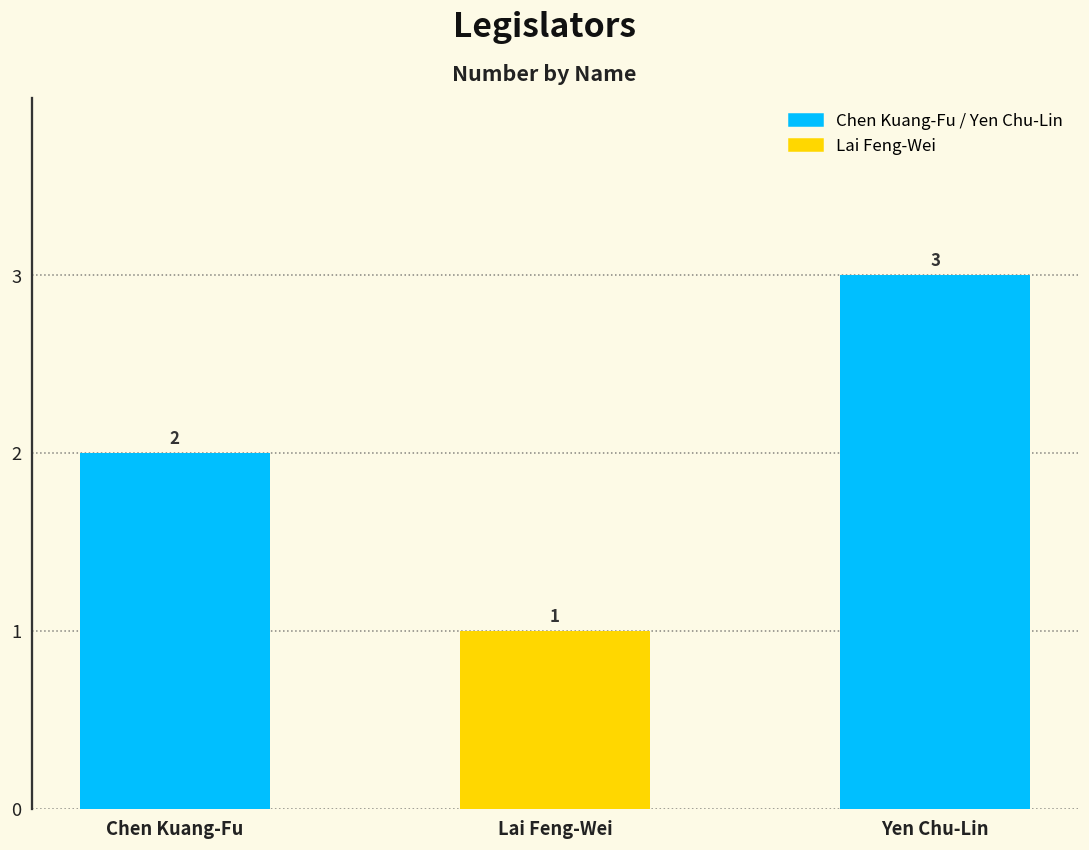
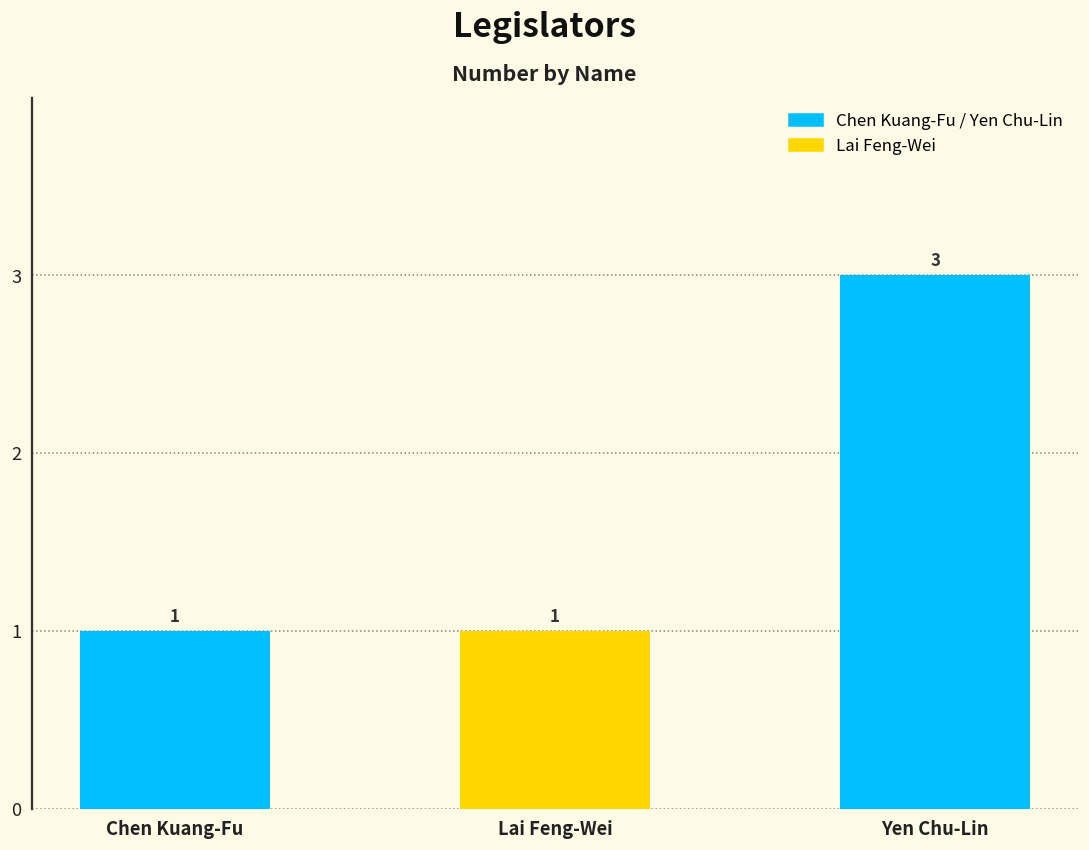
  {
-   "Chen Kuang-Fu": 2,
+   "Chen Kuang-Fu": 1,
    "Lai Feng-Wei": 1,
    "Yen Chu-Lin": 3
  }
